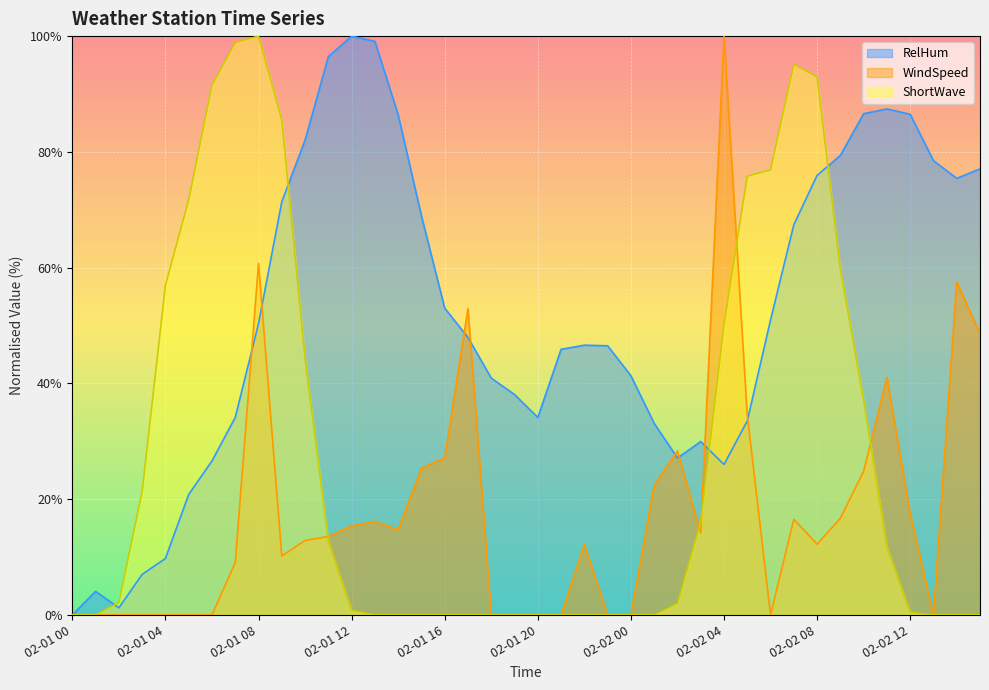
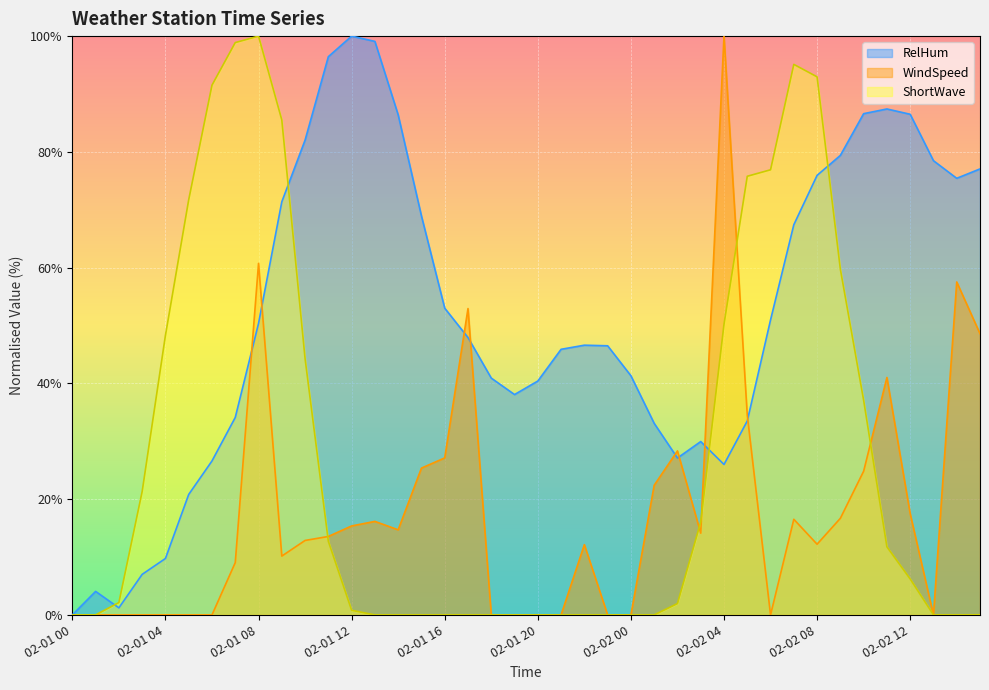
  {
    "RelHum": {
      "02-01 04": "10%",
      "02-01 08": "50%",
      "02-01 12": "100%",
      "02-01 16": "53%",
-     "02-01 20": "34%",
+     "02-01 20": "40%",
      "02-02 00": "41%",
      "02-02 04": "26%",
      "02-02 08": "76%",
      "02-02 12": "86%"
    },
    "WindSpeed": {
      "02-01 04": "0%",
      "02-01 08": "61%",
      "02-01 12": "15%",
      "02-01 16": "27%",
      "02-02 04": "100%",
      "02-02 08": "12%",
      "02-02 12": "17%"
    },
    "ShortWave": {
-     "02-01 04": "57%",
+     "02-01 04": "48%",
      "02-01 08": "100%",
      "02-01 12": "1%",
      "02-01 16": "0%",
      "02-02 04": "50%",
      "02-02 08": "93%",
-     "02-02 12": "0%"
+     "02-02 12": "6%"
    }
  }
